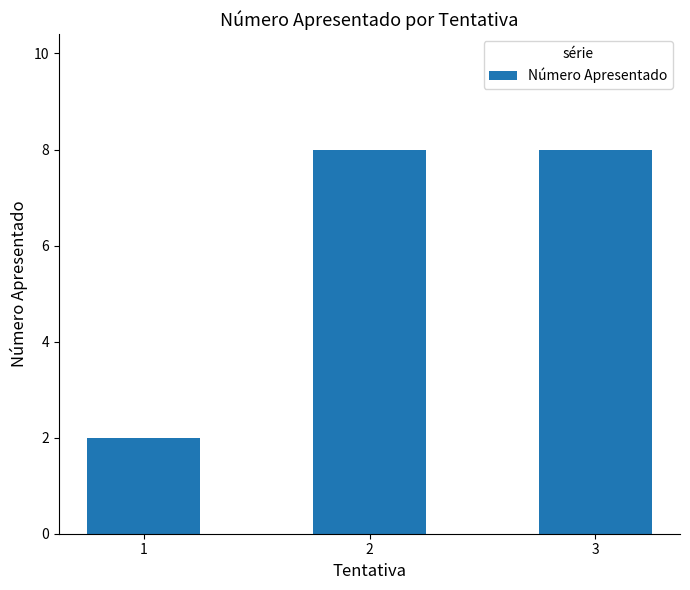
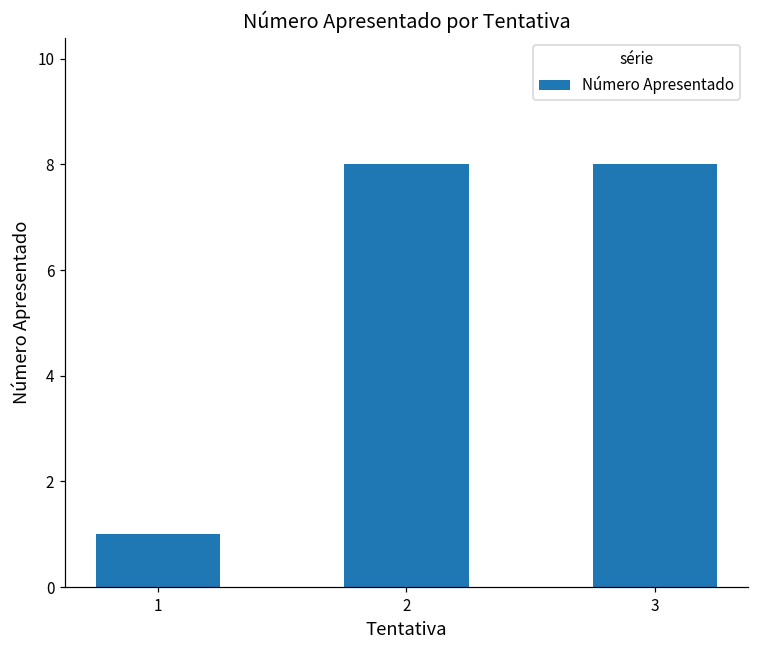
  {
-   "1": 2,
+   "1": 1,
    "2": 8,
    "3": 8
  }
